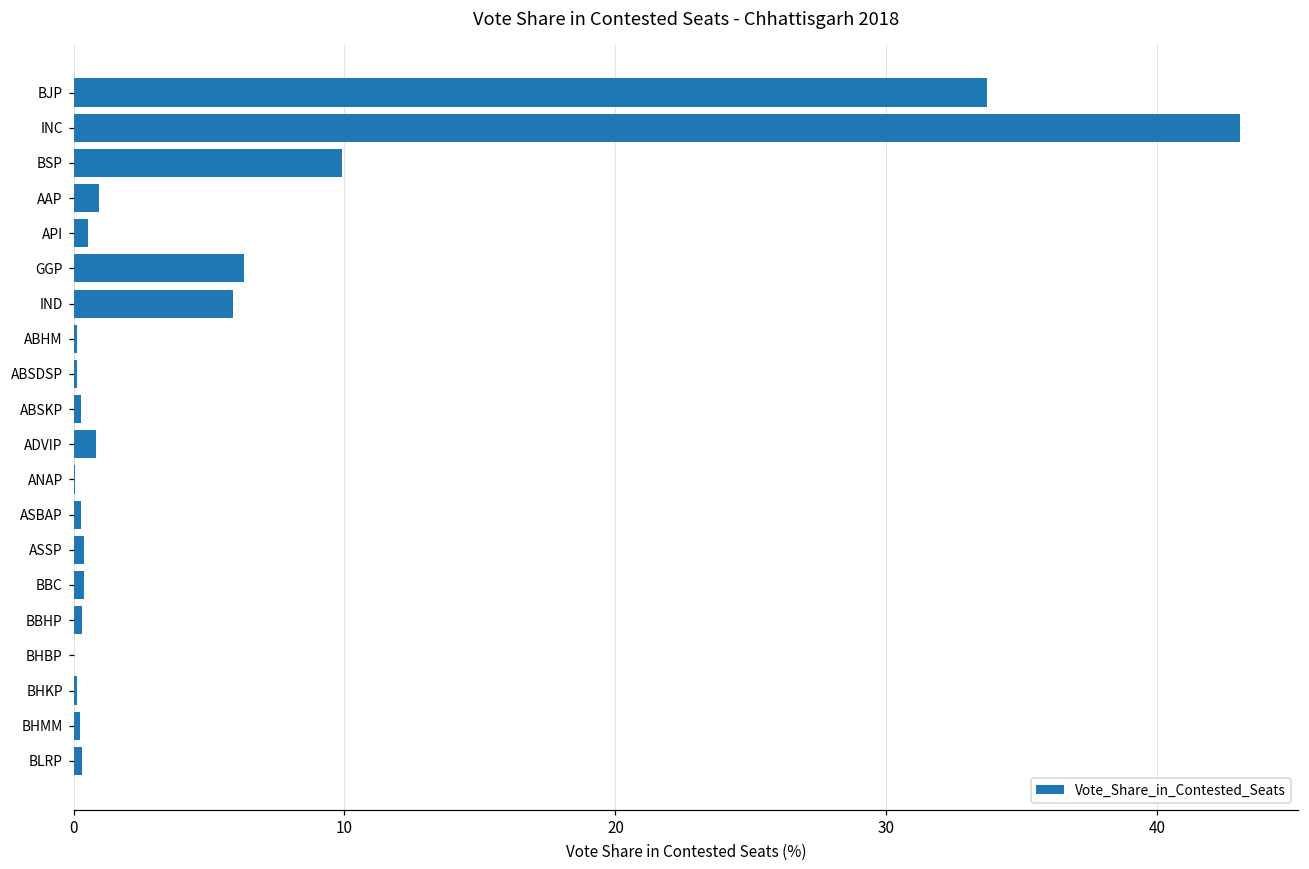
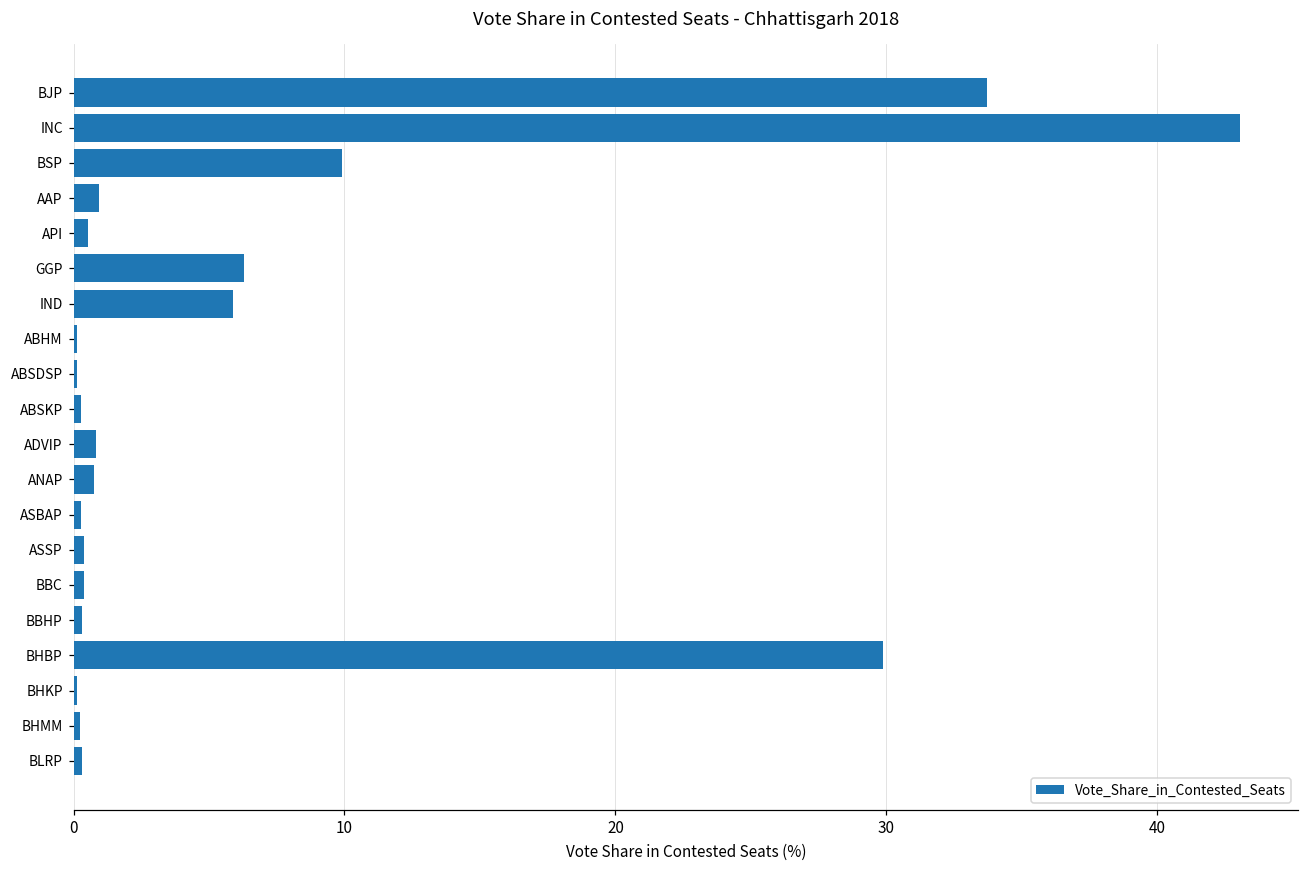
  {
    "BJP": 33.7,
    "INC": 43.0,
    "BSP": 9.9,
    "AAP": 0.9,
    "API": 0.5,
    "GGP": 6.3,
    "IND": 5.9,
    "ABHM": 0.1,
    "ABSDSP": 0.1,
    "ABSKP": 0.3,
    "ADVIP": 0.8,
-   "ANAP": 0.0,
+   "ANAP": 0.8,
    "ASBAP": 0.3,
    "ASSP": 0.4,
    "BBC": 0.4,
    "BBHP": 0.3,
-   "BHBP": 0.0,
+   "BHBP": 29.9,
    "BHKP": 0.1,
    "BHMM": 0.2,
    "BLRP": 0.3
  }
